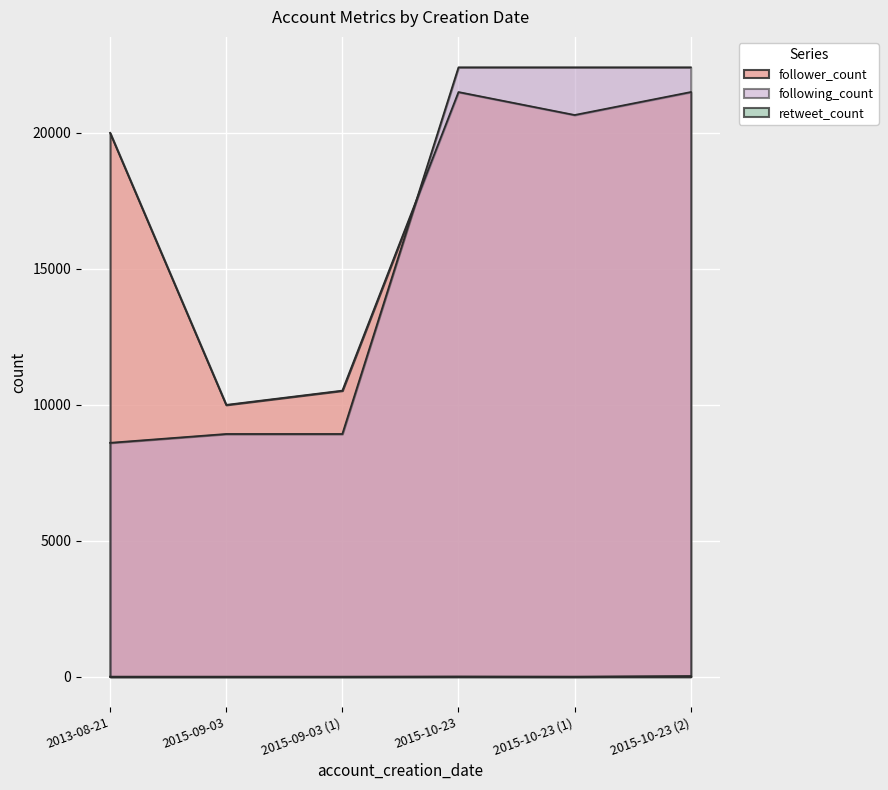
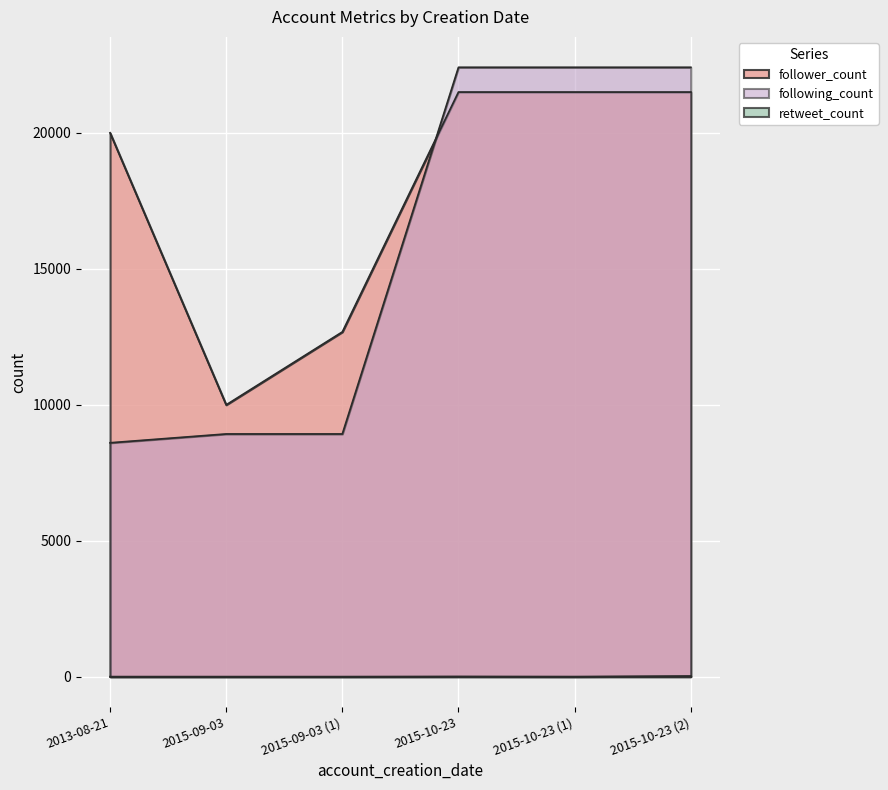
  {
    "follower_count": {
      "2013-08-21": 20000,
      "2015-09-03": 10000,
-     "2015-09-03 (1)": 10500,
+     "2015-09-03 (1)": 12700,
      "2015-10-23": 21500,
-     "2015-10-23 (1)": 20700,
+     "2015-10-23 (1)": 21500,
      "2015-10-23 (2)": 21500
    }
  }
